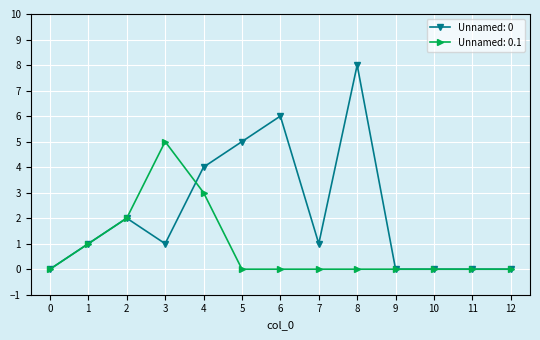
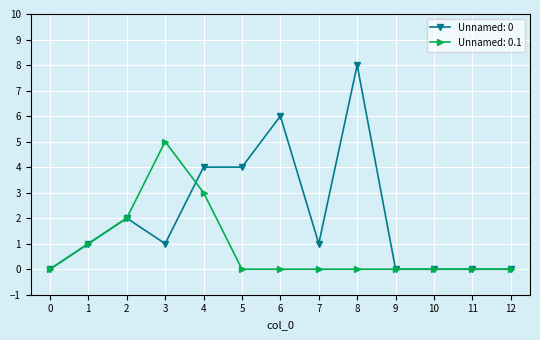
  {
    "Unnamed: 0": {
      "3": 1,
      "4": 4,
-     "5": 5,
+     "5": 4,
      "6": 6,
      "7": 1,
      "8": 8
    },
    "Unnamed: 0.1": {
      "3": 5,
      "4": 3,
      "5": 0,
      "6": 0,
      "7": 0,
      "8": 0
    }
  }
